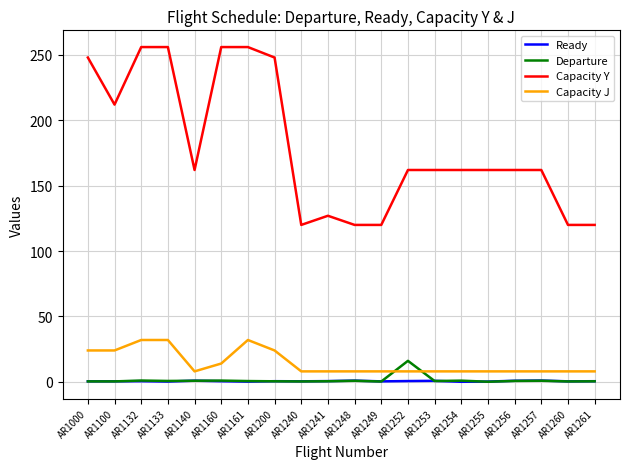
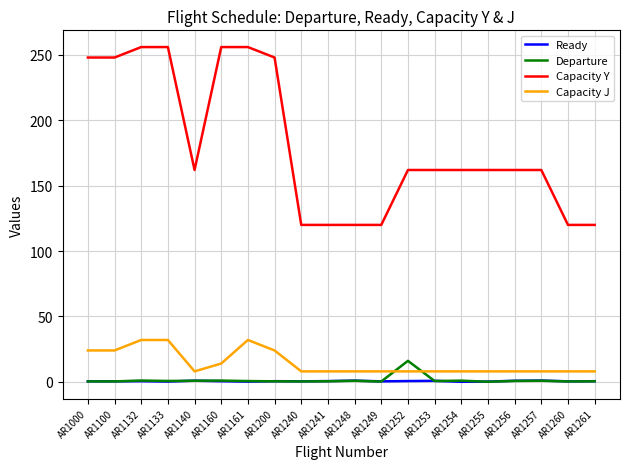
  {
    "Ready": {
      "AR1252": 1
    },
    "Departure": {
      "AR1252": 16
    },
    "Capacity Y": {
      "AR1000": 248,
-     "AR1100": 212,
+     "AR1100": 248,
      "AR1132": 256,
      "AR1133": 256,
      "AR1140": 162,
      "AR1160": 256,
      "AR1161": 256,
      "AR1200": 248,
      "AR1240": 120,
-     "AR1241": 127,
+     "AR1241": 120,
      "AR1248": 120,
      "AR1249": 120,
      "AR1252": 162,
      "AR1253": 162,
      "AR1254": 162,
      "AR1255": 162,
      "AR1256": 162,
      "AR1257": 162,
      "AR1260": 120,
      "AR1261": 120
    },
    "Capacity J": {
      "AR1000": 24,
      "AR1100": 24,
      "AR1132": 32,
      "AR1133": 32,
      "AR1140": 8,
      "AR1160": 14,
      "AR1161": 32,
      "AR1200": 24,
      "AR1240": 8,
      "AR1241": 8,
      "AR1248": 8,
      "AR1249": 8,
      "AR1252": 8,
      "AR1253": 8,
      "AR1254": 8,
      "AR1255": 8,
      "AR1256": 8,
      "AR1257": 8,
      "AR1260": 8,
      "AR1261": 8
    }
  }
